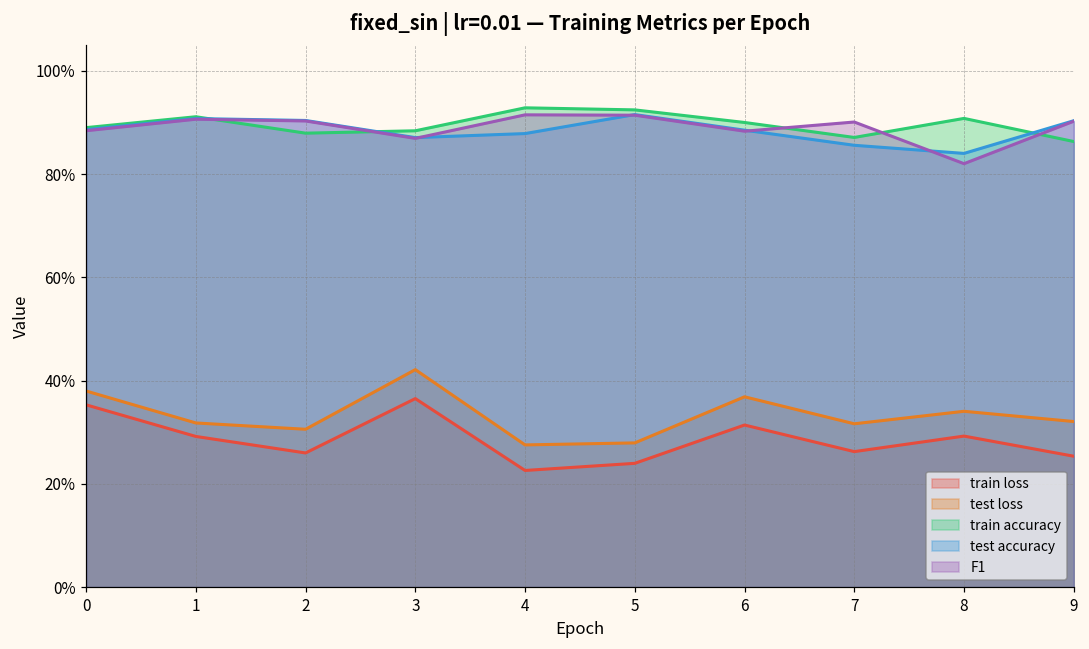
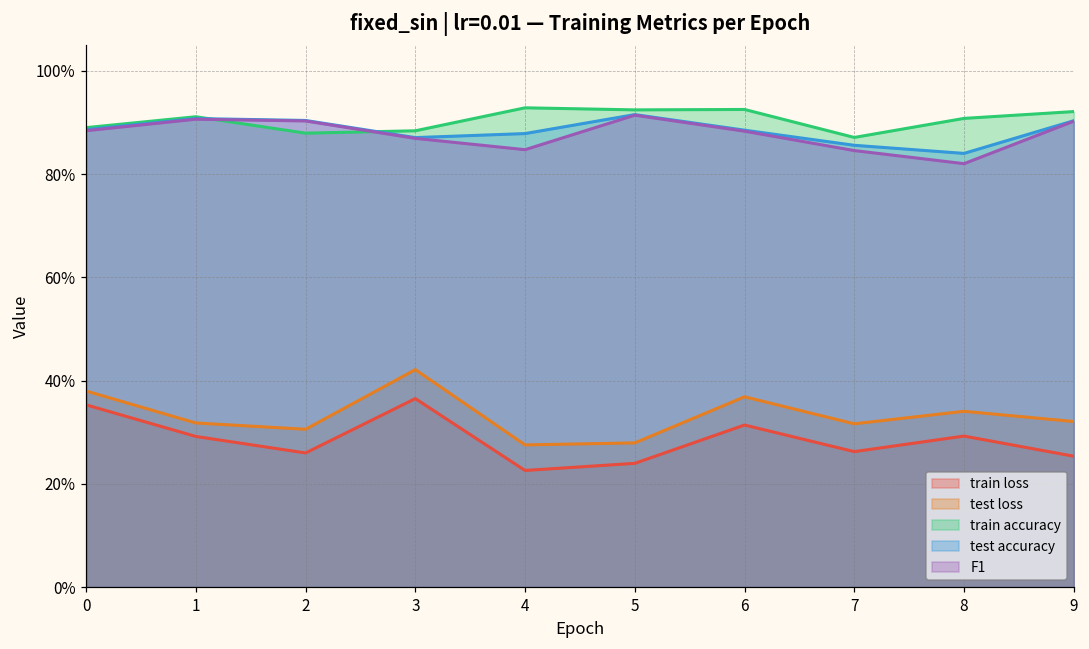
  {
    "train accuracy": {
      "2": "88%",
      "3": "88%",
      "4": "93%",
      "5": "92%",
-     "6": "90%",
+     "6": "93%",
      "7": "87%",
      "8": "91%",
-     "9": "86%"
+     "9": "92%"
    },
    "test accuracy": {
      "4": "88%",
      "7": "86%",
      "8": "84%"
    },
    "F1": {
-     "4": "91%",
-     "7": "90%",
+     "4": "85%",
+     "7": "85%",
      "8": "82%"
    }
  }
